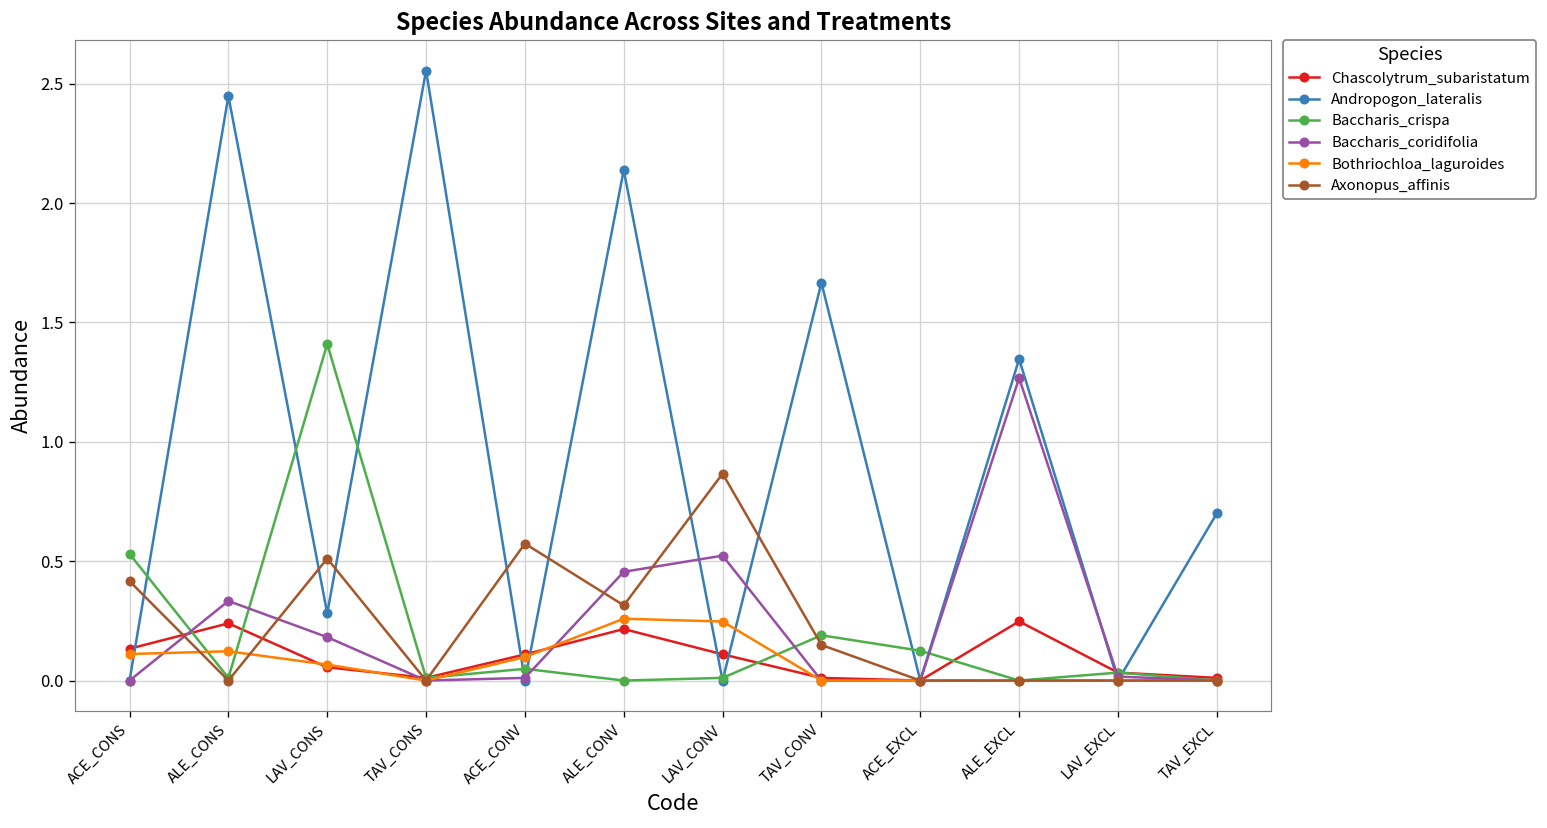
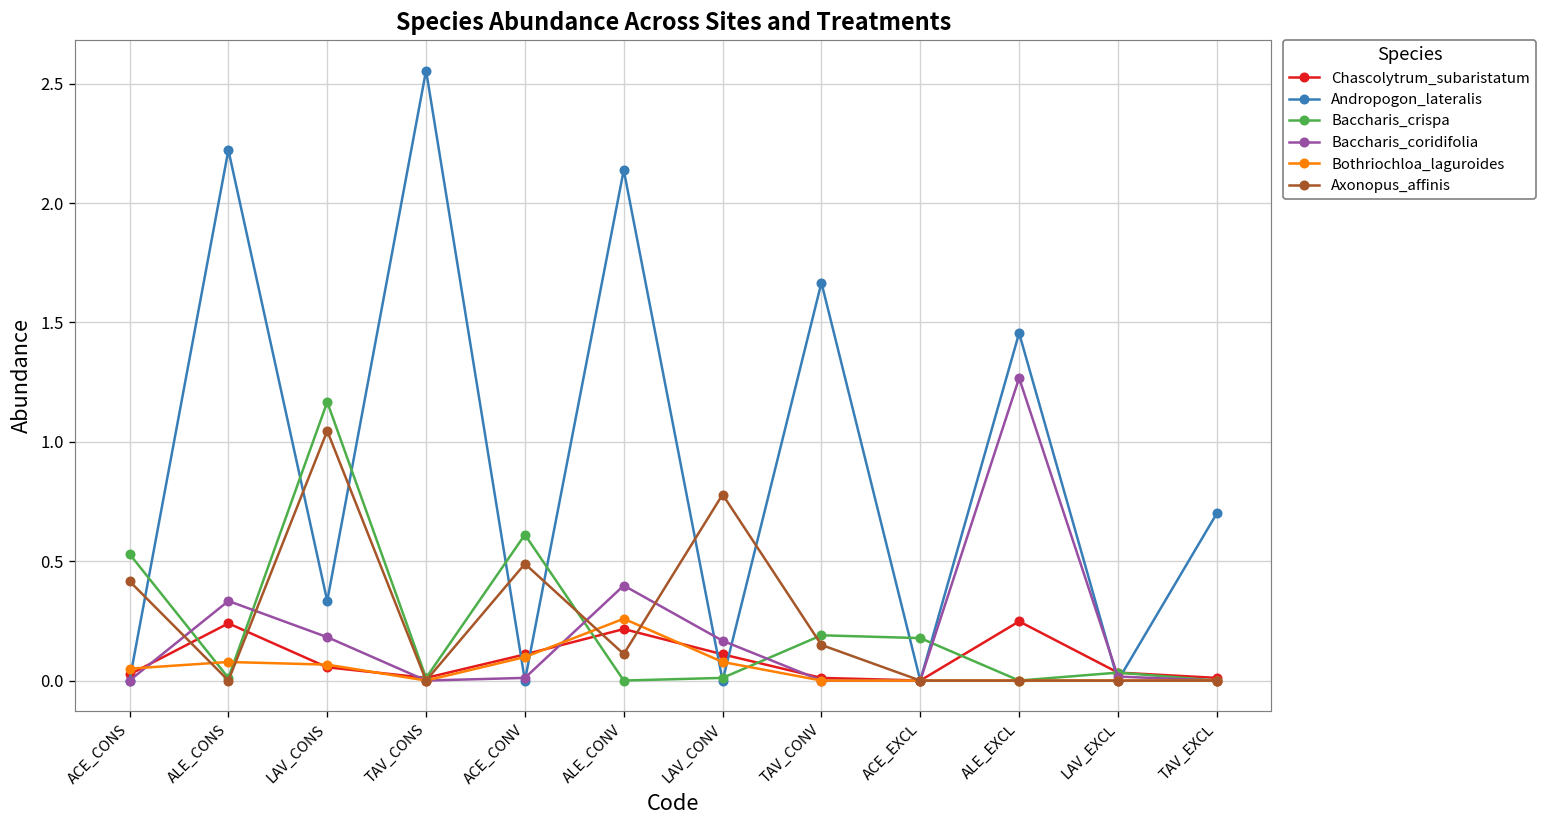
  {
    "Chascolytrum_subaristatum": {
-     "ACE_CONS": 0.13,
+     "ACE_CONS": 0.03,
      "ALE_CONS": 0.24,
      "ALE_CONV": 0.22,
      "LAV_CONV": 0.11,
      "ALE_EXCL": 0.25
    },
    "Andropogon_lateralis": {
-     "ALE_CONS": 2.45,
-     "LAV_CONS": 0.28,
+     "ALE_CONS": 2.22,
+     "LAV_CONS": 0.33,
      "TAV_CONS": 2.56,
      "ALE_CONV": 2.14,
      "TAV_CONV": 1.67,
-     "ALE_EXCL": 1.35,
+     "ALE_EXCL": 1.46,
      "TAV_EXCL": 0.70
    },
    "Baccharis_crispa": {
      "ACE_CONS": 0.53,
-     "LAV_CONS": 1.41,
-     "ACE_CONV": 0.05,
+     "LAV_CONS": 1.17,
+     "ACE_CONV": 0.61,
      "ALE_CONV": 0.00,
      "TAV_CONV": 0.19,
-     "ACE_EXCL": 0.12
+     "ACE_EXCL": 0.18
    },
    "Baccharis_coridifolia": {
      "ALE_CONS": 0.33,
      "LAV_CONS": 0.18,
-     "ALE_CONV": 0.46,
-     "LAV_CONV": 0.52,
+     "ALE_CONV": 0.40,
+     "LAV_CONV": 0.17,
      "ALE_EXCL": 1.27,
      "LAV_EXCL": 0.02
    },
    "Bothriochloa_laguroides": {
-     "ACE_CONS": 0.11,
-     "ALE_CONS": 0.12,
+     "ACE_CONS": 0.05,
+     "ALE_CONS": 0.08,
      "ALE_CONV": 0.26,
-     "LAV_CONV": 0.25
+     "LAV_CONV": 0.08
    },
    "Axonopus_affinis": {
      "ACE_CONS": 0.42,
-     "LAV_CONS": 0.51,
-     "ACE_CONV": 0.57,
-     "ALE_CONV": 0.31,
-     "LAV_CONV": 0.87,
+     "LAV_CONS": 1.05,
+     "ACE_CONV": 0.49,
+     "ALE_CONV": 0.11,
+     "LAV_CONV": 0.78,
      "TAV_CONV": 0.15
    }
  }
